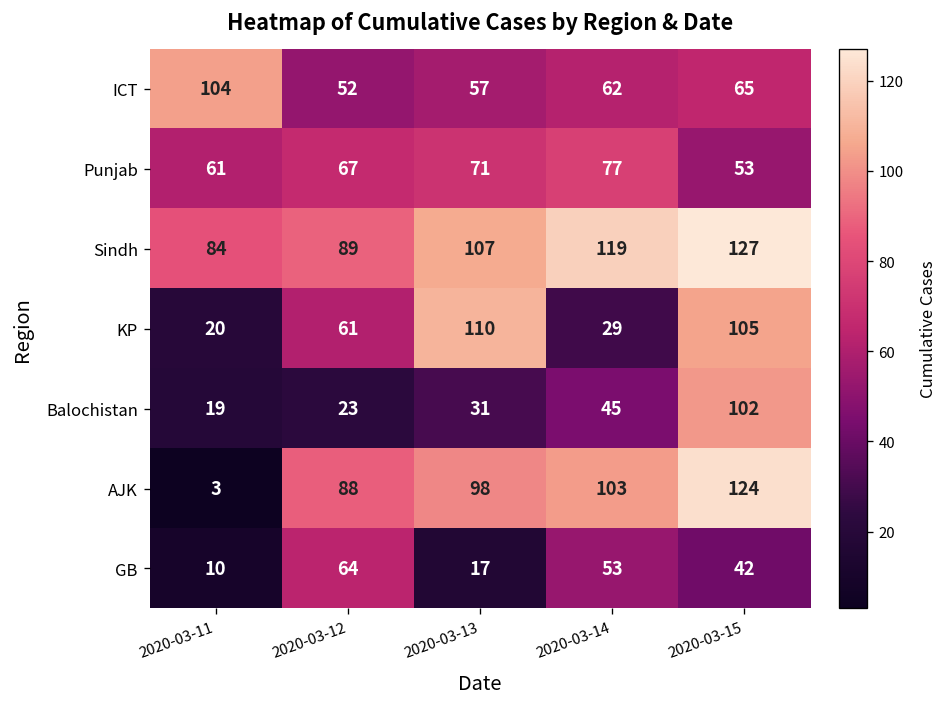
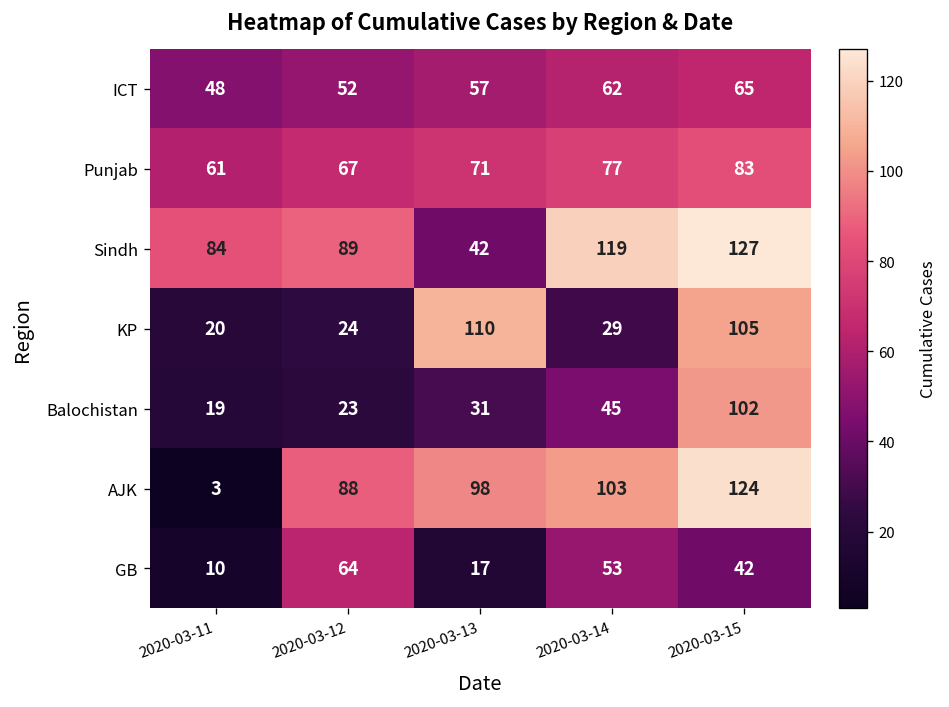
  {
    "ICT": {
-     "2020-03-11": 104,
+     "2020-03-11": 48,
      "2020-03-12": 52,
      "2020-03-13": 57,
      "2020-03-14": 62,
      "2020-03-15": 65
    },
    "Punjab": {
      "2020-03-11": 61,
      "2020-03-12": 67,
      "2020-03-13": 71,
      "2020-03-14": 77,
-     "2020-03-15": 53
+     "2020-03-15": 83
    },
    "Sindh": {
      "2020-03-11": 84,
      "2020-03-12": 89,
-     "2020-03-13": 107,
+     "2020-03-13": 42,
      "2020-03-14": 119,
      "2020-03-15": 127
    },
    "KP": {
      "2020-03-11": 20,
-     "2020-03-12": 61,
+     "2020-03-12": 24,
      "2020-03-13": 110,
      "2020-03-14": 29,
      "2020-03-15": 105
    },
    "Balochistan": {
      "2020-03-11": 19,
      "2020-03-12": 23,
      "2020-03-13": 31,
      "2020-03-14": 45,
      "2020-03-15": 102
    },
    "AJK": {
      "2020-03-11": 3,
      "2020-03-12": 88,
      "2020-03-13": 98,
      "2020-03-14": 103,
      "2020-03-15": 124
    },
    "GB": {
      "2020-03-11": 10,
      "2020-03-12": 64,
      "2020-03-13": 17,
      "2020-03-14": 53,
      "2020-03-15": 42
    }
  }
